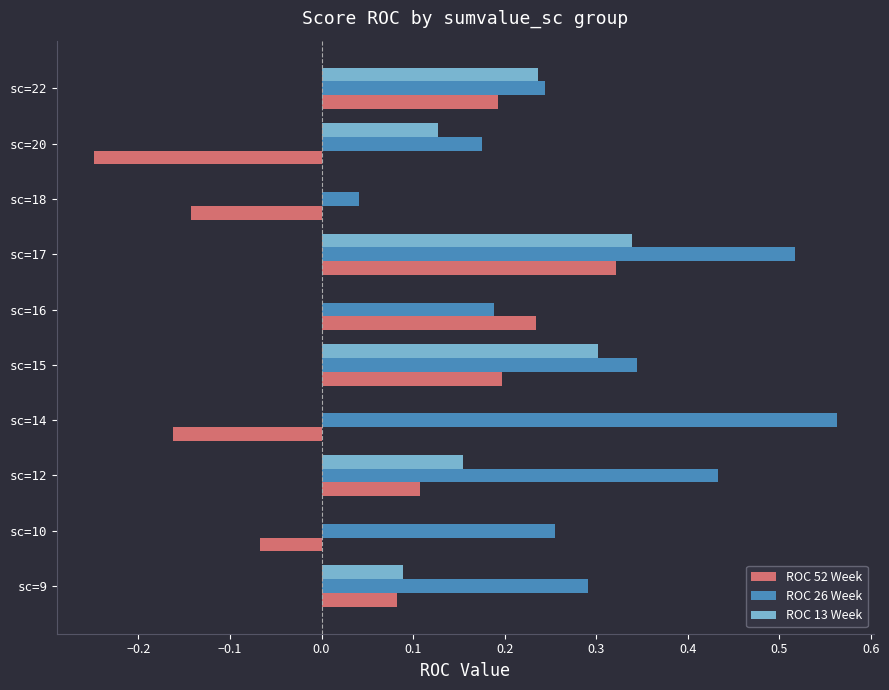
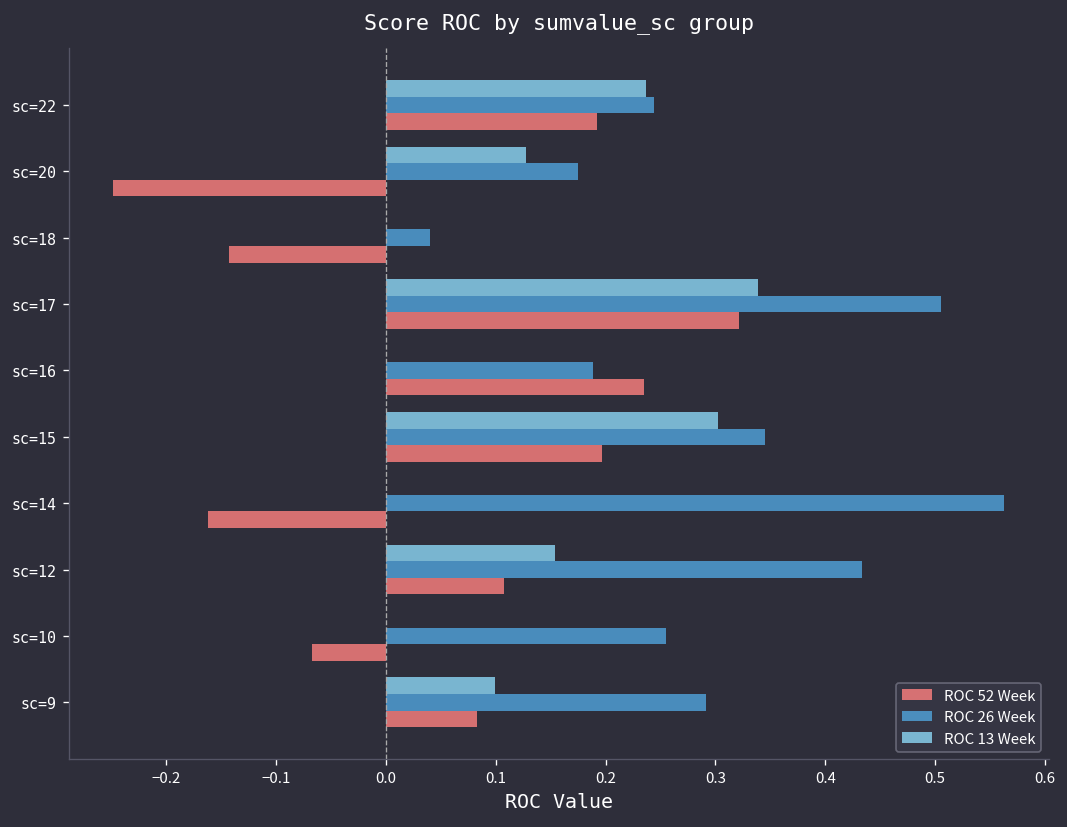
  {
    "ROC 52 Week": {
      "sc=22": 0.19,
      "sc=20": -0.25,
      "sc=18": -0.14,
      "sc=17": 0.32,
      "sc=16": 0.23,
      "sc=15": 0.20,
      "sc=14": -0.16,
      "sc=12": 0.11,
      "sc=10": -0.07,
      "sc=9": 0.08
    },
    "ROC 26 Week": {
      "sc=22": 0.24,
      "sc=20": 0.18,
      "sc=18": 0.04,
-     "sc=17": 0.52,
+     "sc=17": 0.51,
      "sc=16": 0.19,
      "sc=15": 0.35,
      "sc=14": 0.56,
      "sc=12": 0.43,
      "sc=10": 0.26,
      "sc=9": 0.29
    },
    "ROC 13 Week": {
      "sc=22": 0.24,
      "sc=20": 0.13,
      "sc=18": 0.00,
      "sc=17": 0.34,
      "sc=16": 0.00,
      "sc=15": 0.30,
      "sc=14": 0.00,
      "sc=12": 0.15,
      "sc=10": 0.00,
-     "sc=9": 0.09
+     "sc=9": 0.10
    }
  }
